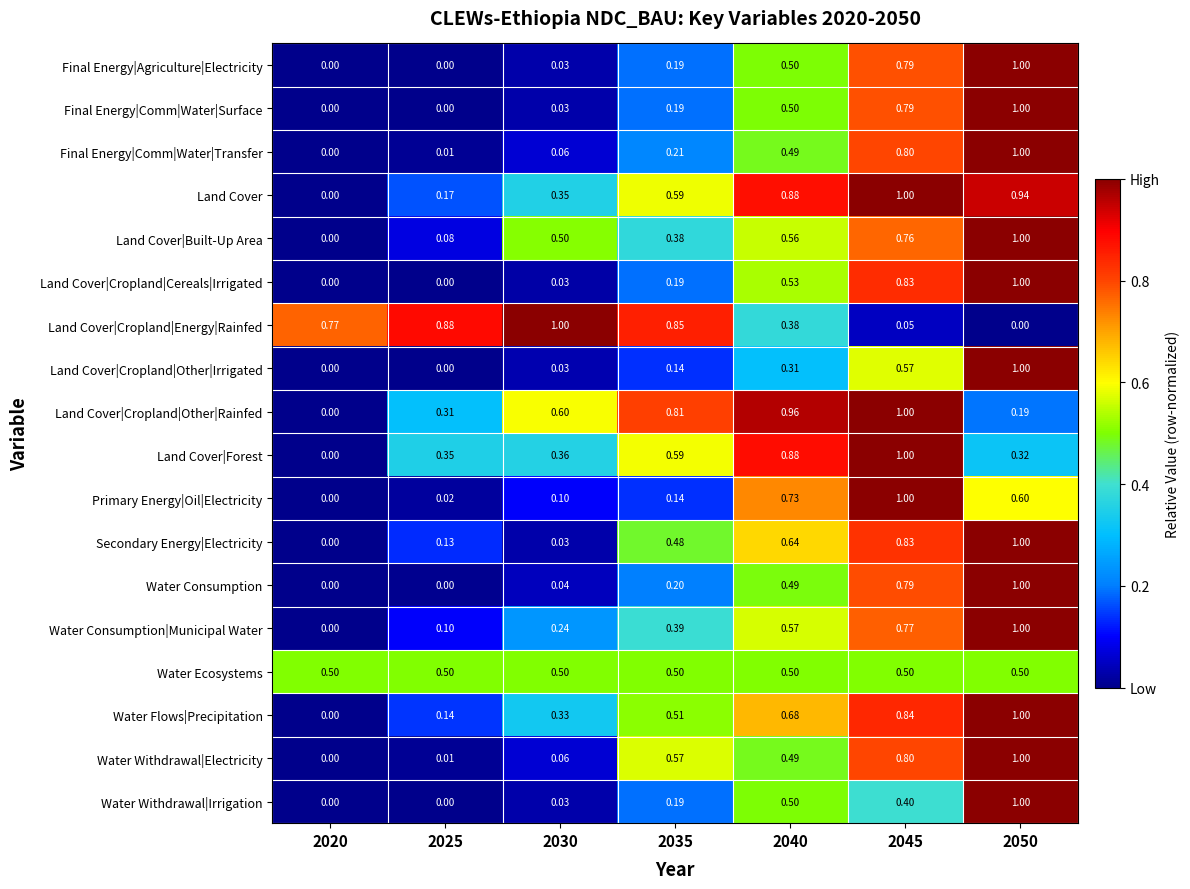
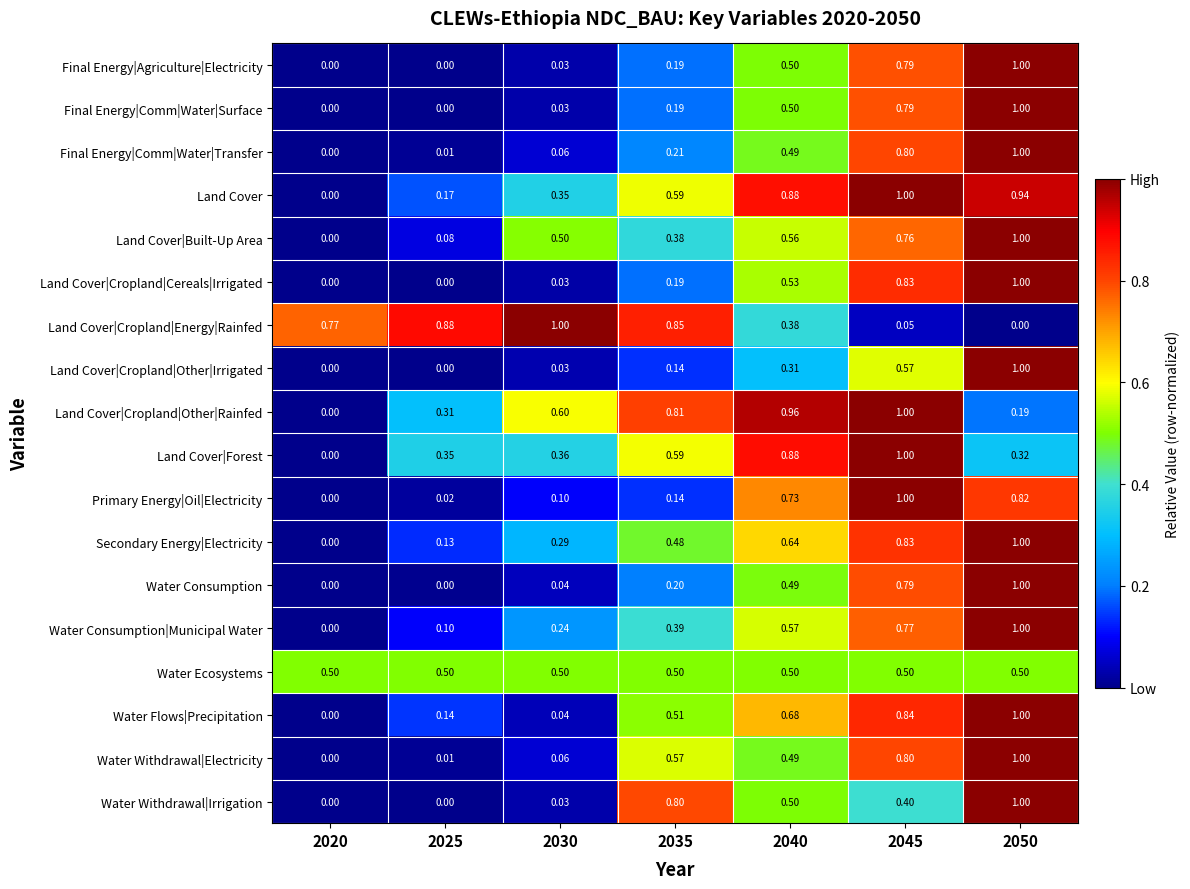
  {
    "Final Energy|Agriculture|Electricity": {
      "2020": 0.00,
      "2025": 0.00,
      "2030": 0.03,
      "2035": 0.19,
      "2040": 0.50,
      "2045": 0.79,
      "2050": 1.00
    },
    "Final Energy|Comm|Water|Surface": {
      "2020": 0.00,
      "2025": 0.00,
      "2030": 0.03,
      "2035": 0.19,
      "2040": 0.50,
      "2045": 0.79,
      "2050": 1.00
    },
    "Final Energy|Comm|Water|Transfer": {
      "2020": 0.00,
      "2025": 0.01,
      "2030": 0.06,
      "2035": 0.21,
      "2040": 0.49,
      "2045": 0.80,
      "2050": 1.00
    },
    "Land Cover": {
      "2020": 0.00,
      "2025": 0.17,
      "2030": 0.35,
      "2035": 0.59,
      "2040": 0.88,
      "2045": 1.00,
      "2050": 0.94
    },
    "Land Cover|Built-Up Area": {
      "2020": 0.00,
      "2025": 0.08,
      "2030": 0.50,
      "2035": 0.38,
      "2040": 0.56,
      "2045": 0.76,
      "2050": 1.00
    },
    "Land Cover|Cropland|Cereals|Irrigated": {
      "2020": 0.00,
      "2025": 0.00,
      "2030": 0.03,
      "2035": 0.19,
      "2040": 0.53,
      "2045": 0.83,
      "2050": 1.00
    },
    "Land Cover|Cropland|Energy|Rainfed": {
      "2020": 0.77,
      "2025": 0.88,
      "2030": 1.00,
      "2035": 0.85,
      "2040": 0.38,
      "2045": 0.05,
      "2050": 0.00
    },
    "Land Cover|Cropland|Other|Irrigated": {
      "2020": 0.00,
      "2025": 0.00,
      "2030": 0.03,
      "2035": 0.14,
      "2040": 0.31,
      "2045": 0.57,
      "2050": 1.00
    },
    "Land Cover|Cropland|Other|Rainfed": {
      "2020": 0.00,
      "2025": 0.31,
      "2030": 0.60,
      "2035": 0.81,
      "2040": 0.96,
      "2045": 1.00,
      "2050": 0.19
    },
    "Land Cover|Forest": {
      "2020": 0.00,
      "2025": 0.35,
      "2030": 0.36,
      "2035": 0.59,
      "2040": 0.88,
      "2045": 1.00,
      "2050": 0.32
    },
    "Primary Energy|Oil|Electricity": {
      "2020": 0.00,
      "2025": 0.02,
      "2030": 0.10,
      "2035": 0.14,
      "2040": 0.73,
      "2045": 1.00,
-     "2050": 0.60
+     "2050": 0.82
    },
    "Secondary Energy|Electricity": {
      "2020": 0.00,
      "2025": 0.13,
-     "2030": 0.03,
+     "2030": 0.29,
      "2035": 0.48,
      "2040": 0.64,
      "2045": 0.83,
      "2050": 1.00
    },
    "Water Consumption": {
      "2020": 0.00,
      "2025": 0.00,
      "2030": 0.04,
      "2035": 0.20,
      "2040": 0.49,
      "2045": 0.79,
      "2050": 1.00
    },
    "Water Consumption|Municipal Water": {
      "2020": 0.00,
      "2025": 0.10,
      "2030": 0.24,
      "2035": 0.39,
      "2040": 0.57,
      "2045": 0.77,
      "2050": 1.00
    },
    "Water Ecosystems": {
      "2020": 0.50,
      "2025": 0.50,
      "2030": 0.50,
      "2035": 0.50,
      "2040": 0.50,
      "2045": 0.50,
      "2050": 0.50
    },
    "Water Flows|Precipitation": {
      "2020": 0.00,
      "2025": 0.14,
-     "2030": 0.33,
+     "2030": 0.04,
      "2035": 0.51,
      "2040": 0.68,
      "2045": 0.84,
      "2050": 1.00
    },
    "Water Withdrawal|Electricity": {
      "2020": 0.00,
      "2025": 0.01,
      "2030": 0.06,
      "2035": 0.57,
      "2040": 0.49,
      "2045": 0.80,
      "2050": 1.00
    },
    "Water Withdrawal|Irrigation": {
      "2020": 0.00,
      "2025": 0.00,
      "2030": 0.03,
-     "2035": 0.19,
+     "2035": 0.80,
      "2040": 0.50,
      "2045": 0.40,
      "2050": 1.00
    }
  }
